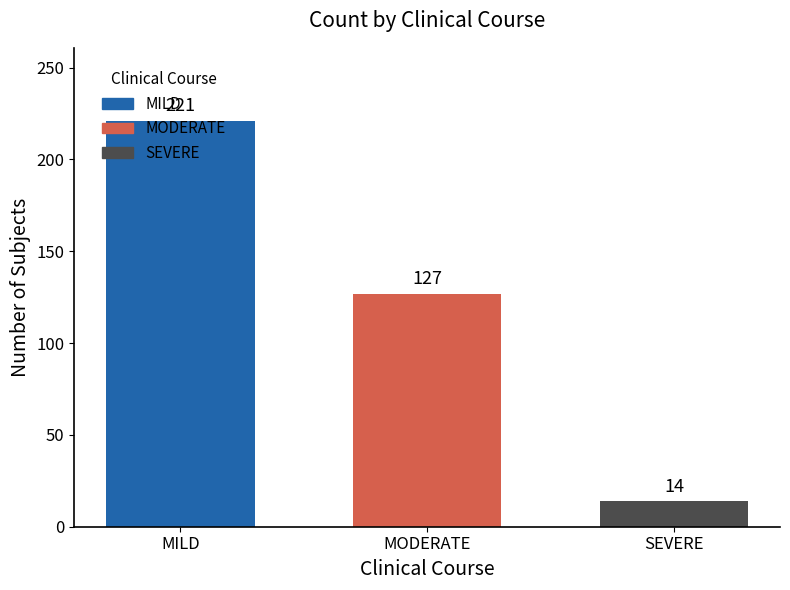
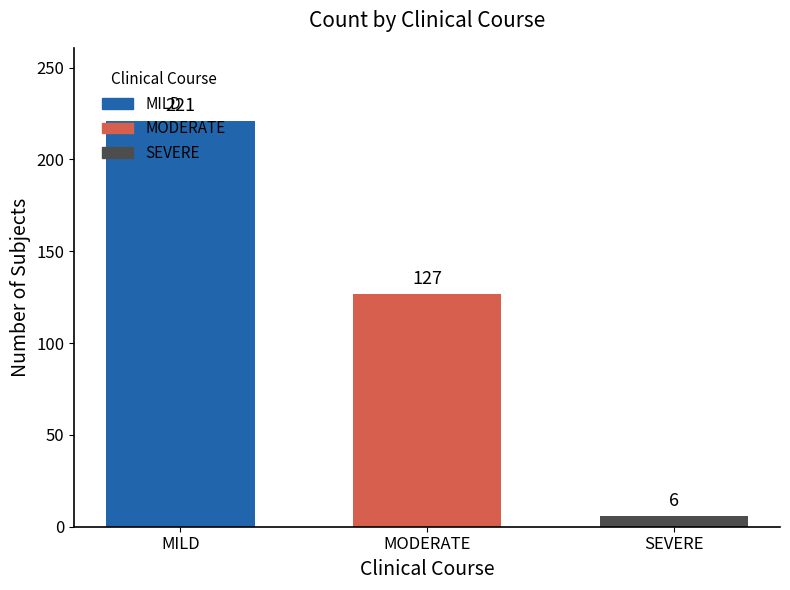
  {
    "MILD": 221,
    "MODERATE": 127,
-   "SEVERE": 14
+   "SEVERE": 6
  }
